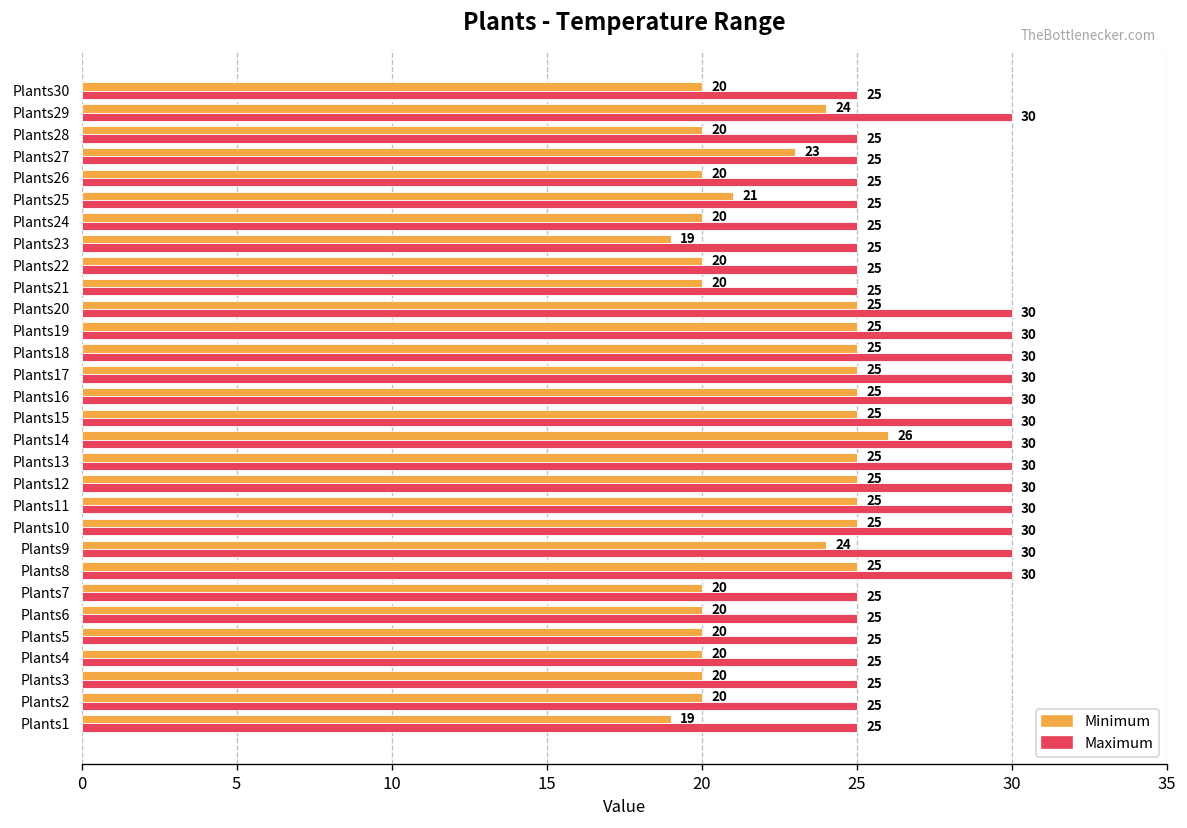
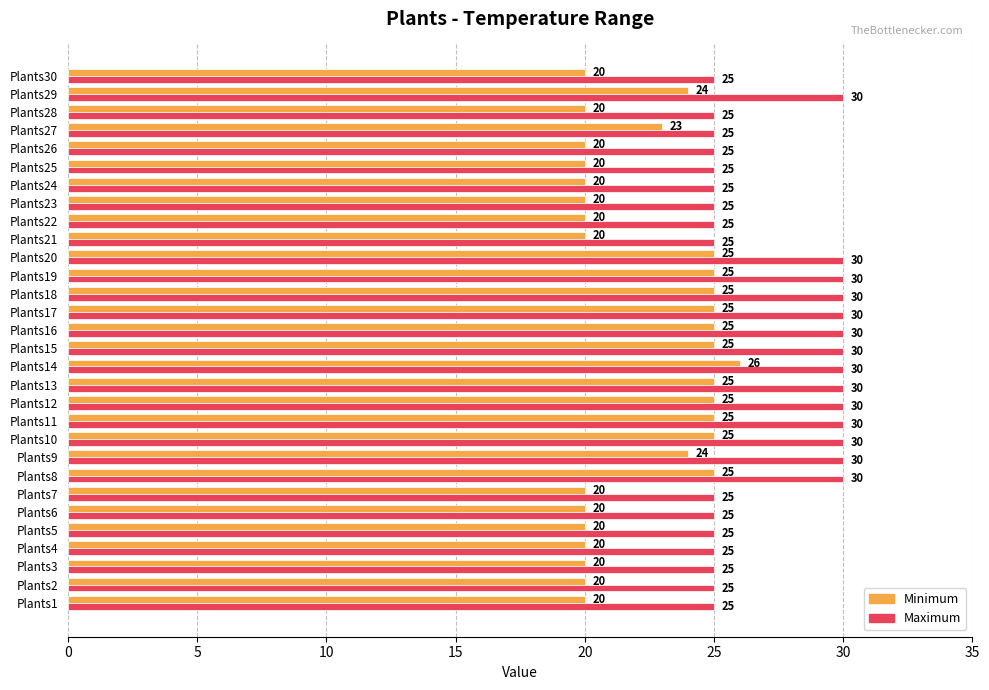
  {
    "Minimum": {
      "Plants30": 20,
      "Plants29": 24,
      "Plants28": 20,
      "Plants27": 23,
      "Plants26": 20,
-     "Plants25": 21,
+     "Plants25": 20,
      "Plants24": 20,
-     "Plants23": 19,
+     "Plants23": 20,
      "Plants22": 20,
      "Plants21": 20,
      "Plants20": 25,
      "Plants19": 25,
      "Plants18": 25,
      "Plants17": 25,
      "Plants16": 25,
      "Plants15": 25,
      "Plants14": 26,
      "Plants13": 25,
      "Plants12": 25,
      "Plants11": 25,
      "Plants10": 25,
      "Plants9": 24,
      "Plants8": 25,
      "Plants7": 20,
      "Plants6": 20,
      "Plants5": 20,
      "Plants4": 20,
      "Plants3": 20,
      "Plants2": 20,
-     "Plants1": 19
+     "Plants1": 20
    },
    "Maximum": {
      "Plants30": 25,
      "Plants29": 30,
      "Plants28": 25,
      "Plants27": 25,
      "Plants26": 25,
      "Plants25": 25,
      "Plants24": 25,
      "Plants23": 25,
      "Plants22": 25,
      "Plants21": 25,
      "Plants20": 30,
      "Plants19": 30,
      "Plants18": 30,
      "Plants17": 30,
      "Plants16": 30,
      "Plants15": 30,
      "Plants14": 30,
      "Plants13": 30,
      "Plants12": 30,
      "Plants11": 30,
      "Plants10": 30,
      "Plants9": 30,
      "Plants8": 30,
      "Plants7": 25,
      "Plants6": 25,
      "Plants5": 25,
      "Plants4": 25,
      "Plants3": 25,
      "Plants2": 25,
      "Plants1": 25
    }
  }
